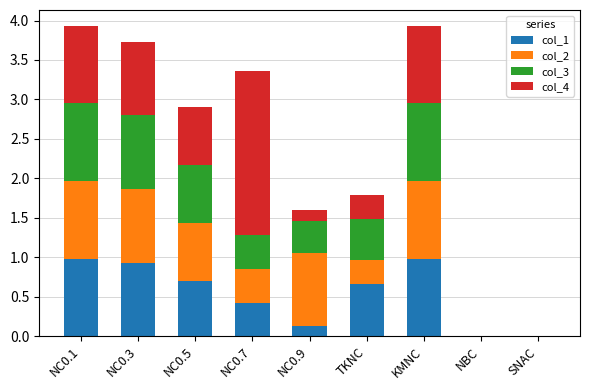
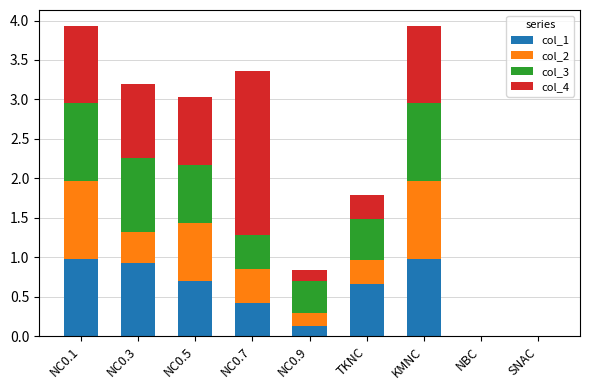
  {
    "col_1": {
      "NC0.1": 1.0,
      "NC0.3": 0.9,
      "NC0.5": 0.7,
      "NC0.7": 0.4,
      "NC0.9": 0.1,
      "TKNC": 0.7,
      "KMNC": 1.0
    },
    "col_2": {
      "NC0.1": 1.0,
-     "NC0.3": 0.9,
+     "NC0.3": 0.4,
      "NC0.5": 0.7,
      "NC0.7": 0.4,
-     "NC0.9": 0.9,
+     "NC0.9": 0.2,
      "TKNC": 0.3,
      "KMNC": 1.0
    },
    "col_3": {
      "NC0.1": 1.0,
      "NC0.3": 0.9,
      "NC0.5": 0.7,
      "NC0.7": 0.4,
      "NC0.9": 0.4,
      "TKNC": 0.5,
      "KMNC": 1.0
    },
    "col_4": {
      "NC0.1": 1.0,
      "NC0.3": 0.9,
-     "NC0.5": 0.7,
+     "NC0.5": 0.9,
      "NC0.7": 2.1,
      "NC0.9": 0.1,
      "TKNC": 0.3,
      "KMNC": 1.0
    }
  }
